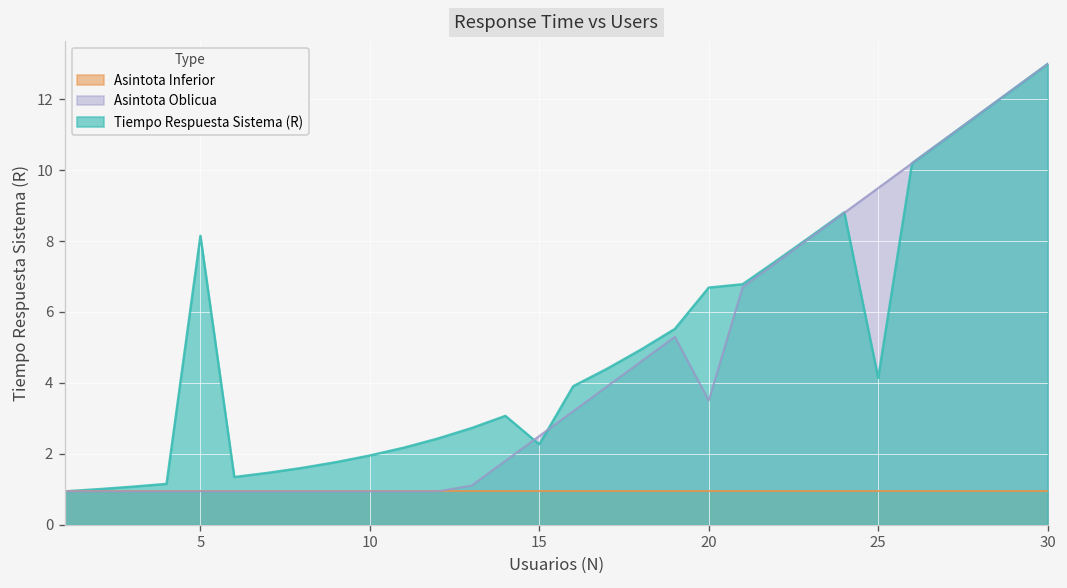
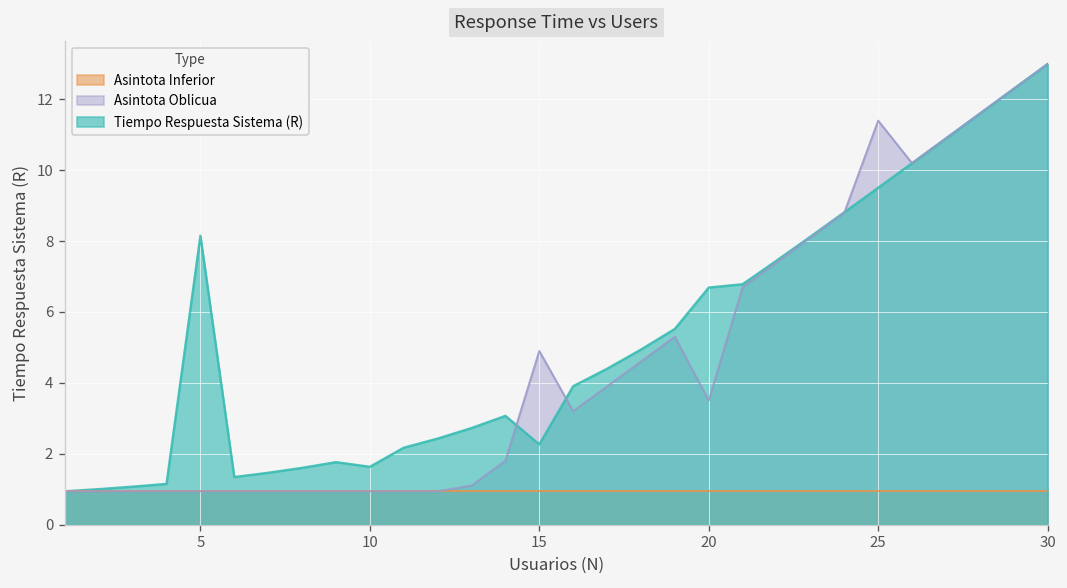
  {
    "Asintota Inferior": {
      "15": 0.9,
      "20": 0.9,
      "25": 0.9,
      "30": 0.9
    },
    "Asintota Oblicua": {
-     "15": 2.5,
+     "15": 4.9,
      "20": 3.5,
-     "25": 9.5
+     "25": 11.4
    },
    "Tiempo Respuesta Sistema (R)": {
      "5": 8.2,
-     "10": 2.0,
+     "10": 1.6,
      "15": 2.3,
      "20": 6.7,
-     "25": 4.1
+     "25": 9.5
    }
  }
